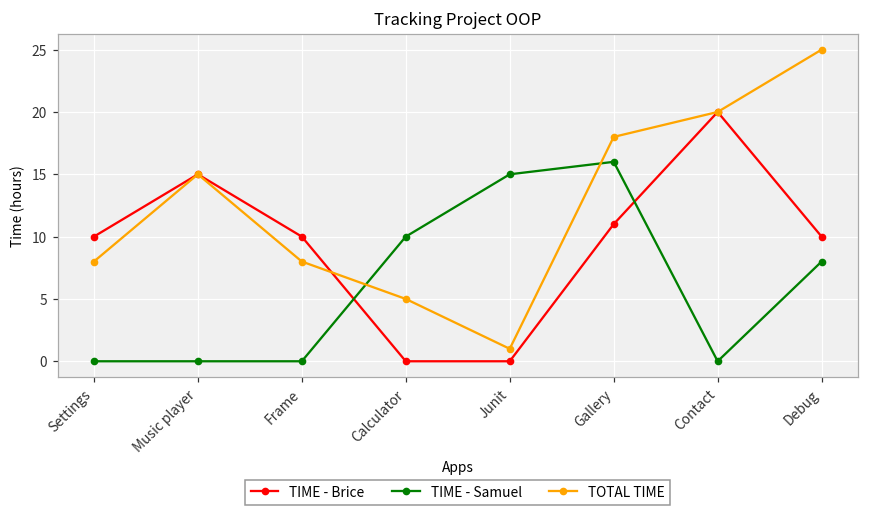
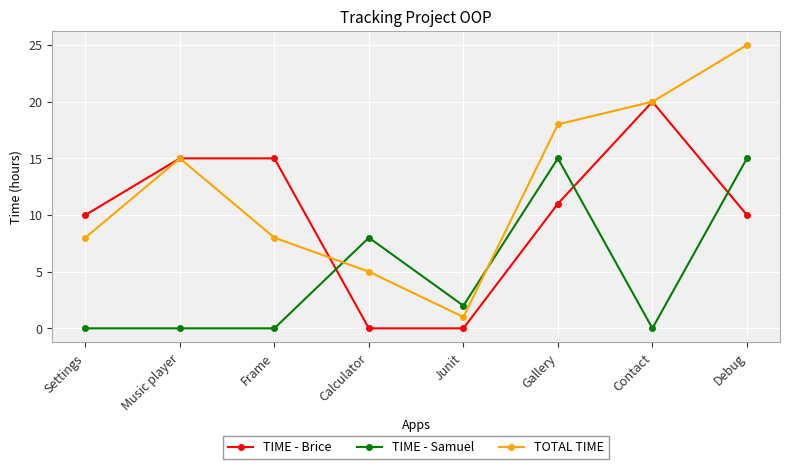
  {
    "TIME - Brice": {
      "Settings": 10,
-     "Frame": 10,
+     "Frame": 15,
      "Calculator": 0,
      "Junit": 0,
      "Gallery": 11,
      "Debug": 10
    },
    "TIME - Samuel": {
      "Settings": 0,
      "Music player": 0,
      "Frame": 0,
-     "Calculator": 10,
-     "Junit": 15,
-     "Gallery": 16,
+     "Calculator": 8,
+     "Junit": 2,
+     "Gallery": 15,
      "Contact": 0,
-     "Debug": 8
+     "Debug": 15
    },
    "TOTAL TIME": {
      "Settings": 8,
      "Frame": 8,
      "Calculator": 5,
      "Junit": 1,
      "Gallery": 18,
      "Debug": 25
    }
  }
